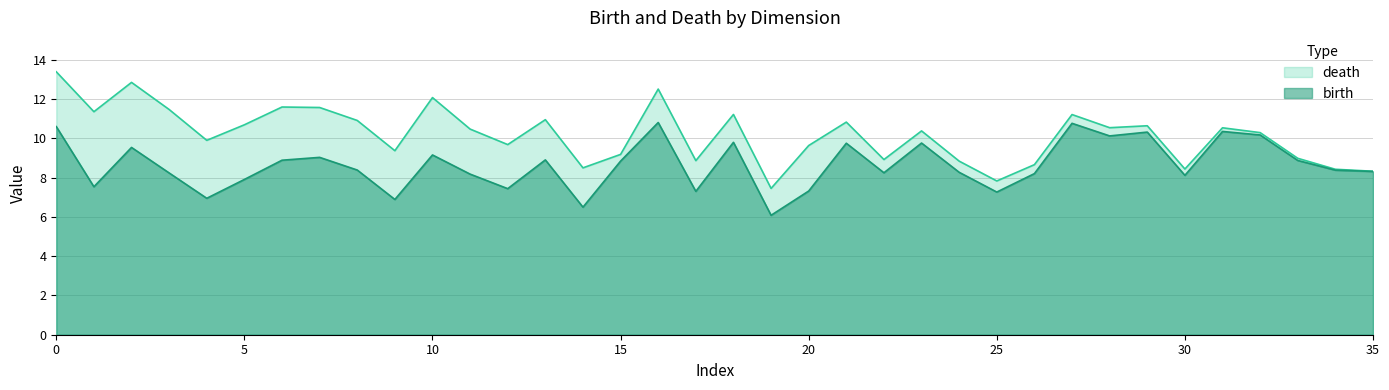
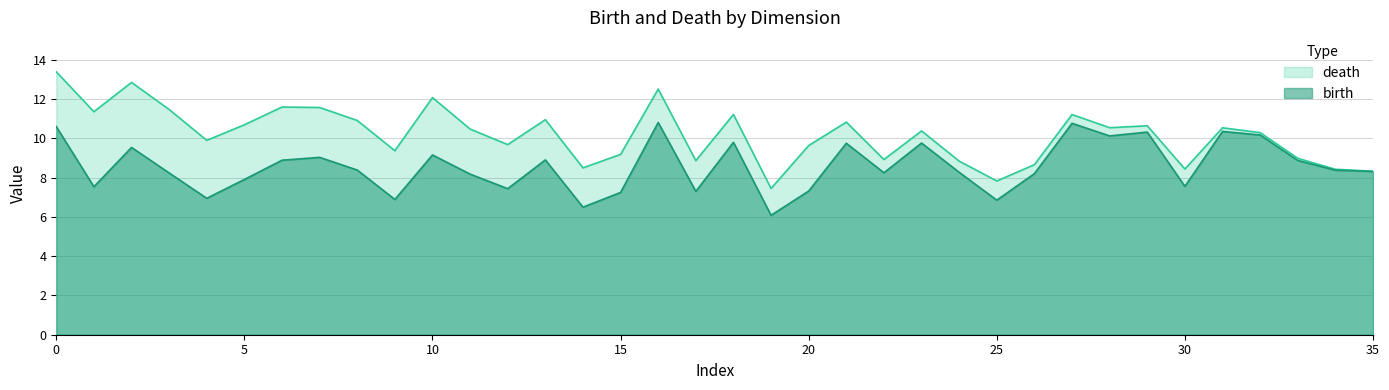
  {
    "death": {
      "0": 13.4,
      "5": 10.7,
      "10": 12.1,
      "15": 9.2,
      "20": 9.6,
      "25": 7.8,
      "30": 8.4
    },
    "birth": {
      "0": 10.6,
      "5": 7.9,
      "10": 9.2,
-     "15": 8.8,
+     "15": 7.3,
      "20": 7.3,
-     "25": 7.3,
-     "30": 8.1
+     "25": 6.9,
+     "30": 7.6
    }
  }
